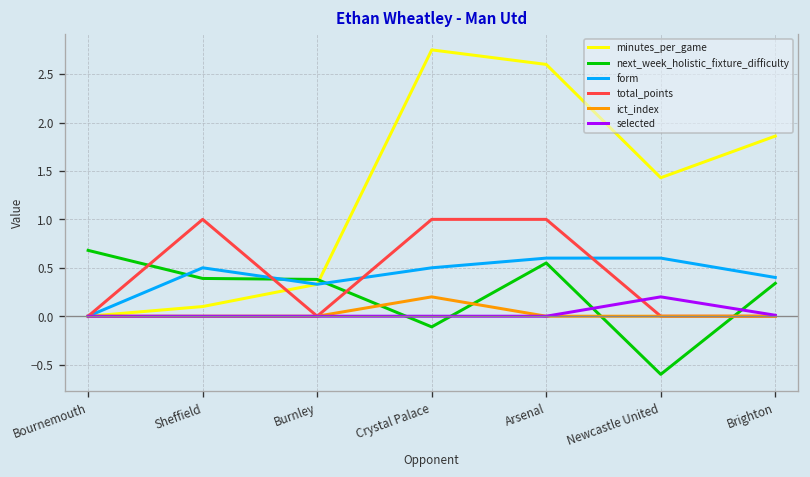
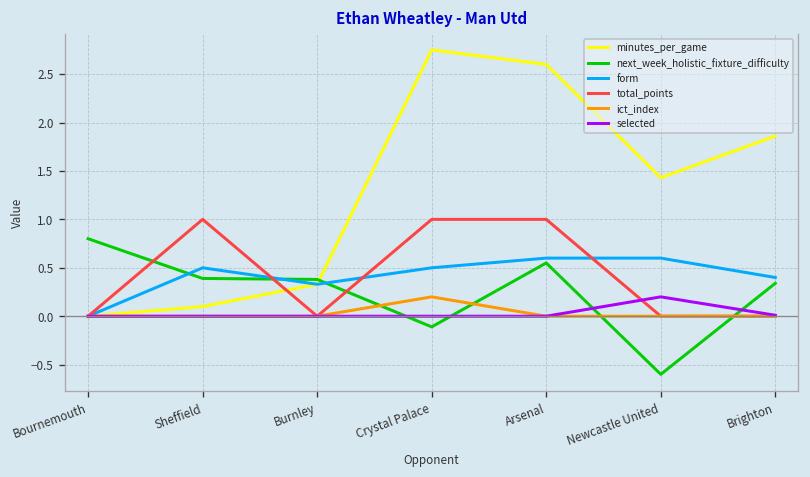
  {
    "minutes_per_game": {
      "Sheffield": 0.1,
      "Crystal Palace": 2.8,
      "Arsenal": 2.6,
      "Newcastle United": 1.4
    },
    "next_week_holistic_fixture_difficulty": {
-     "Bournemouth": 0.7,
+     "Bournemouth": 0.8,
      "Sheffield": 0.4,
      "Burnley": 0.4,
      "Crystal Palace": -0.1,
      "Arsenal": 0.6,
      "Newcastle United": -0.6,
      "Brighton": 0.3
    },
    "form": {
      "Sheffield": 0.5,
      "Crystal Palace": 0.5,
      "Arsenal": 0.6,
      "Newcastle United": 0.6,
      "Brighton": 0.4
    },
    "total_points": {
      "Sheffield": 1.0,
      "Crystal Palace": 1.0,
      "Arsenal": 1.0
    },
    "ict_index": {
      "Crystal Palace": 0.2
    },
    "selected": {
      "Crystal Palace": 0.0,
      "Newcastle United": 0.2
    }
  }
